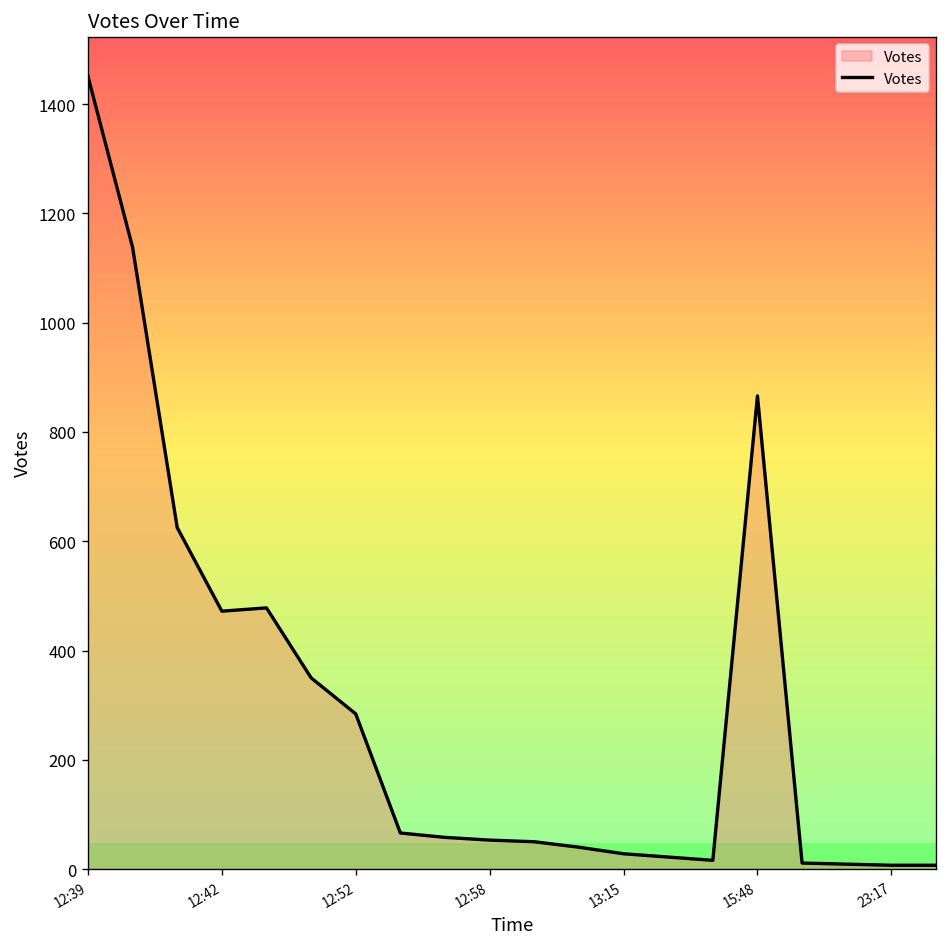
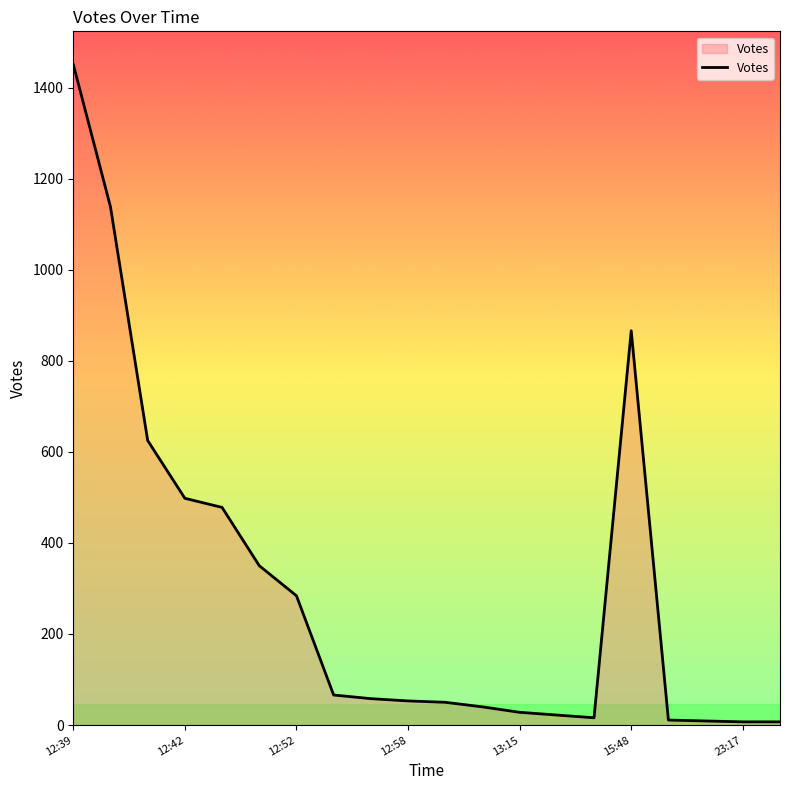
  {
    "12:39": 1450,
-   "12:42": 470,
+   "12:42": 500,
    "12:52": 280,
    "12:58": 50,
    "15:48": 870
  }
